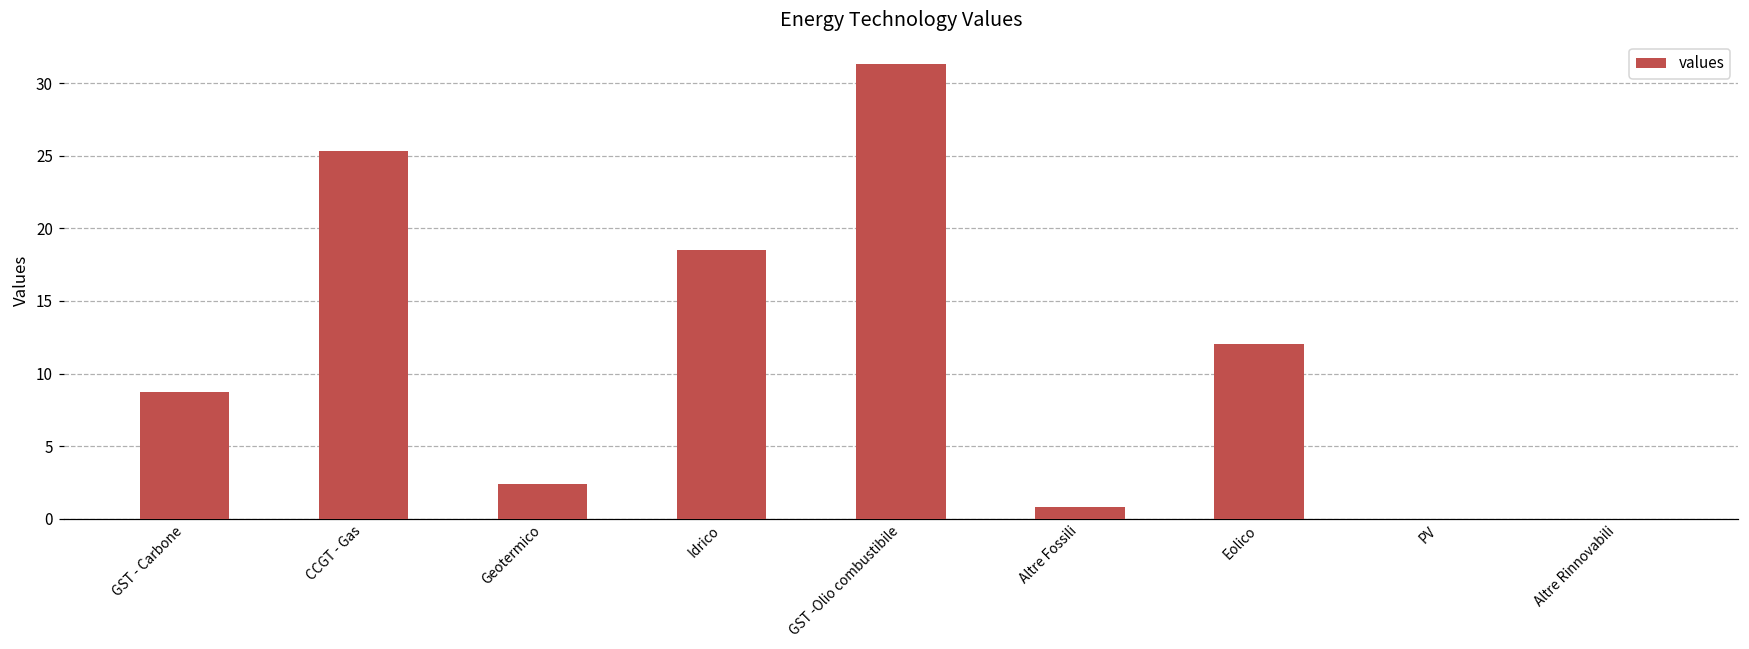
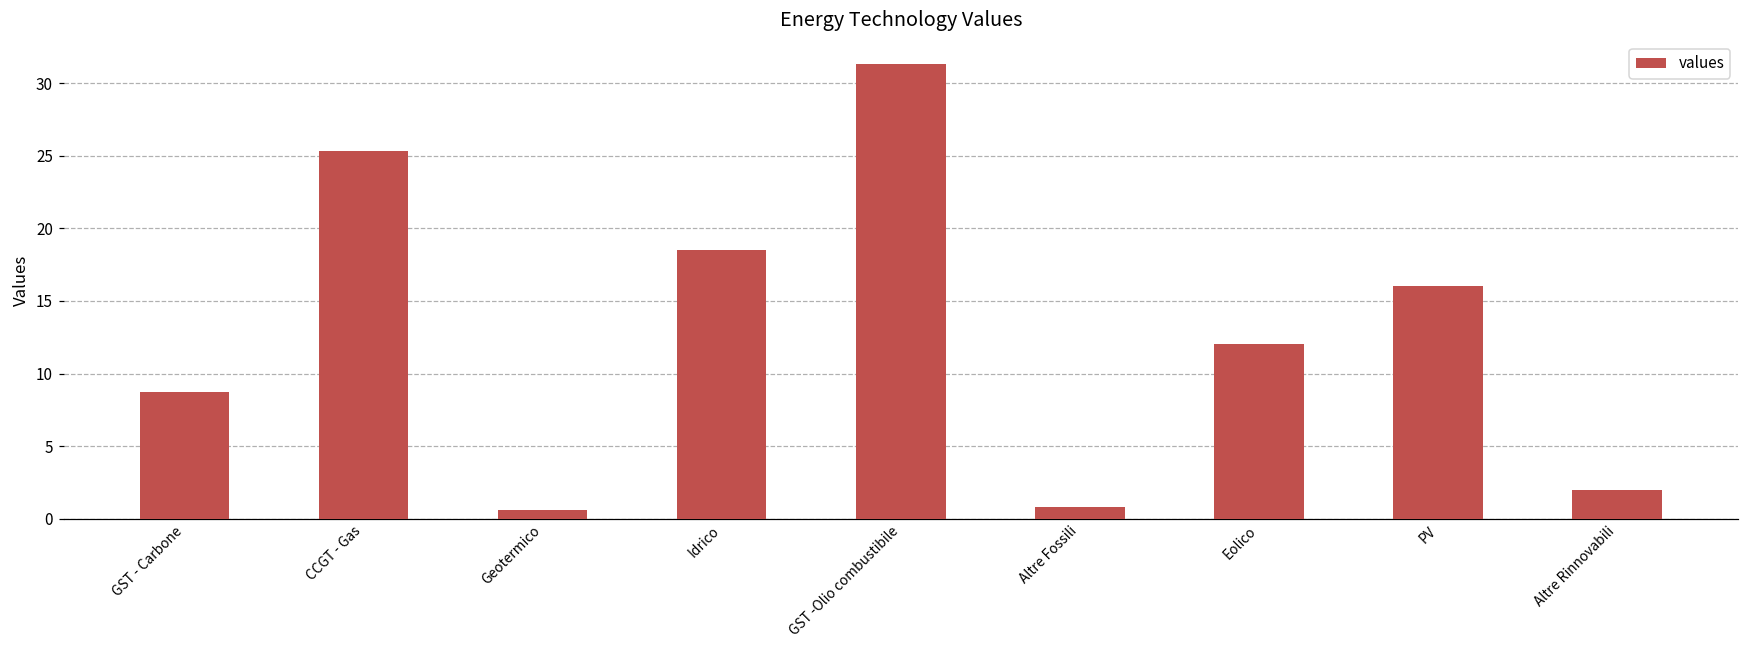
  {
    "GST - Carbone": 8.8,
    "CCGT - Gas": 25.3,
-   "Geotermico": 2.4,
+   "Geotermico": 0.6,
    "Idrico": 18.5,
    "GST -Olio combustibile": 31.3,
    "Altre Fossili": 0.8,
    "Eolico": 12.0,
-   "PV": 0.0,
-   "Altre Rinnovabili": 0.0
+   "PV": 16.0,
+   "Altre Rinnovabili": 2.0
  }
